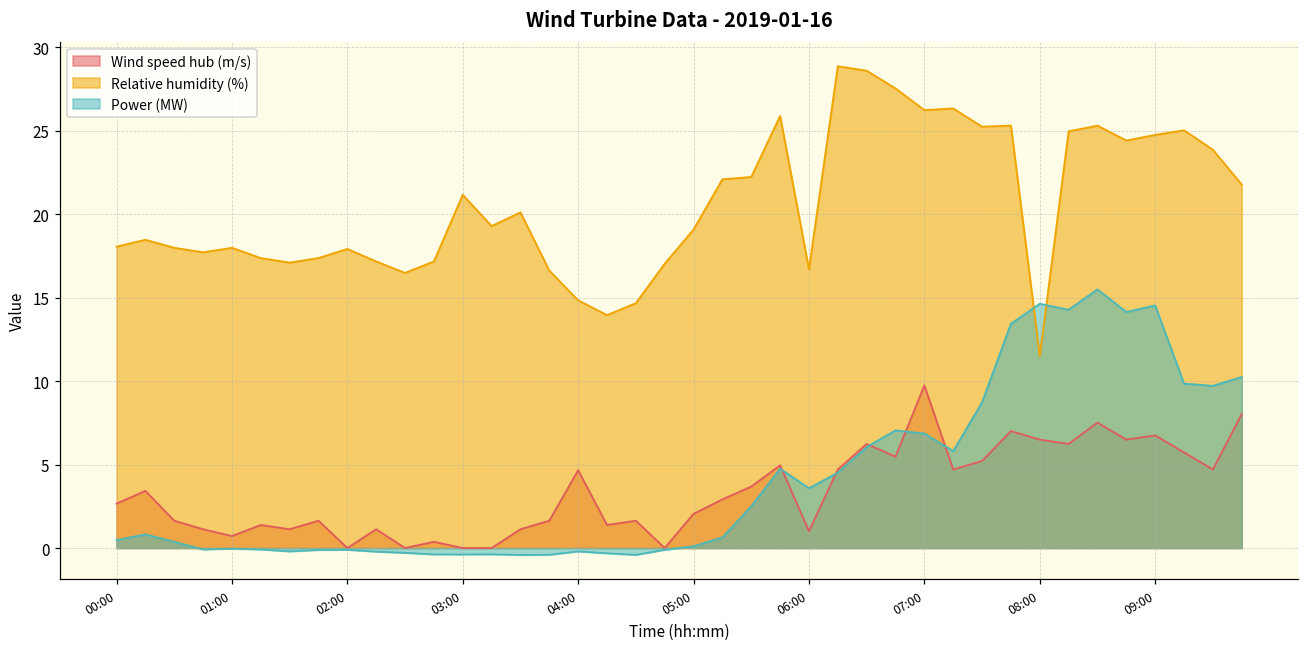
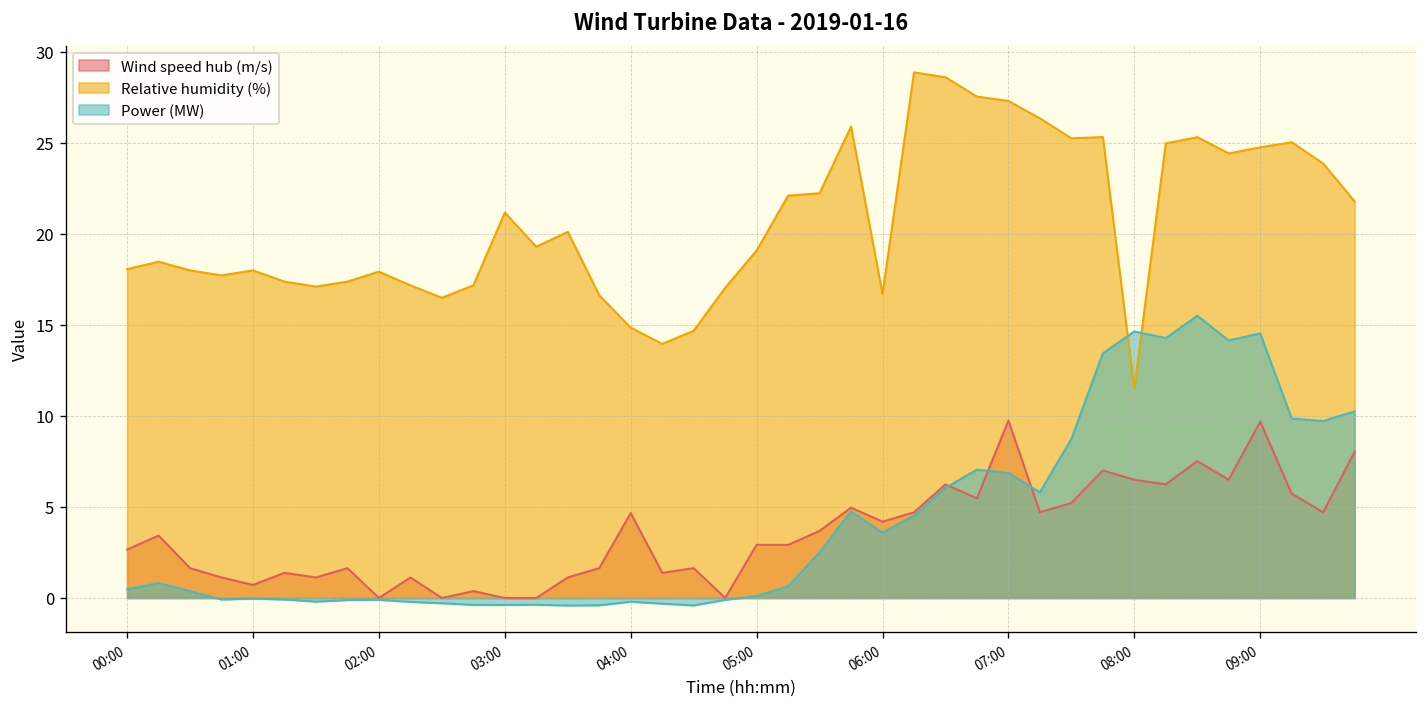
  {
    "Wind speed hub (m/s)": {
      "00:00": 2.7,
      "01:00": 0.7,
      "04:00": 4.7,
-     "05:00": 2.1,
-     "06:00": 1.0,
+     "05:00": 2.9,
+     "06:00": 4.2,
      "07:00": 9.7,
      "08:00": 6.5,
-     "09:00": 6.8
+     "09:00": 9.7
    },
    "Relative humidity (%)": {
      "00:00": 18.1,
      "01:00": 18.0,
      "02:00": 17.9,
      "03:00": 21.2,
      "04:00": 14.8,
      "05:00": 19.1,
      "06:00": 16.7,
-     "07:00": 26.2,
+     "07:00": 27.3,
      "08:00": 11.5,
      "09:00": 24.8
    }
  }
